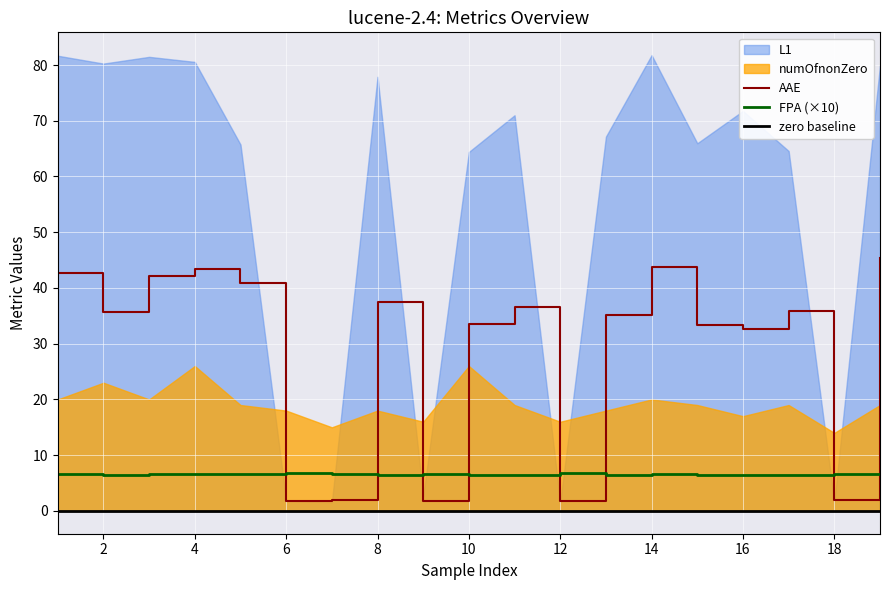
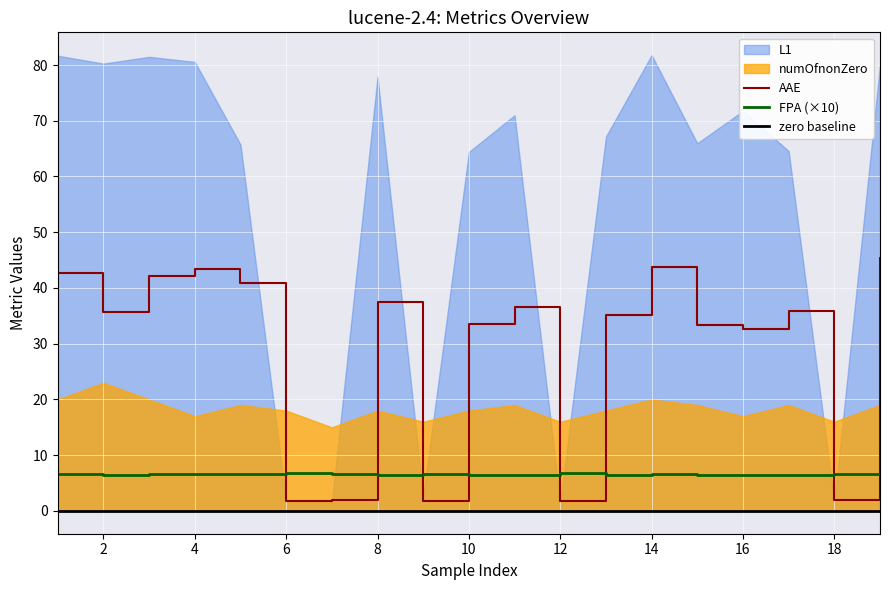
  {
    "AAE": {
      "2": 36,
      "4": 43,
      "8": 38,
      "10": 33,
      "14": 44,
      "16": 33
    },
    "L1": {
      "2": 80,
      "4": 81,
      "8": 78,
      "10": 64,
      "14": 82
    },
    "FPA (×10)": {
      "2": 6,
      "4": 7,
      "6": 7,
      "8": 6,
      "10": 6,
      "12": 7,
      "14": 7,
      "16": 6,
      "18": 7
    },
    "numOfnonZero": {
      "2": 23,
-     "4": 26,
+     "4": 17,
      "6": 18,
      "8": 18,
-     "10": 26,
+     "10": 18,
      "12": 16,
      "14": 20,
      "16": 17,
-     "18": 14
+     "18": 16
    }
  }
